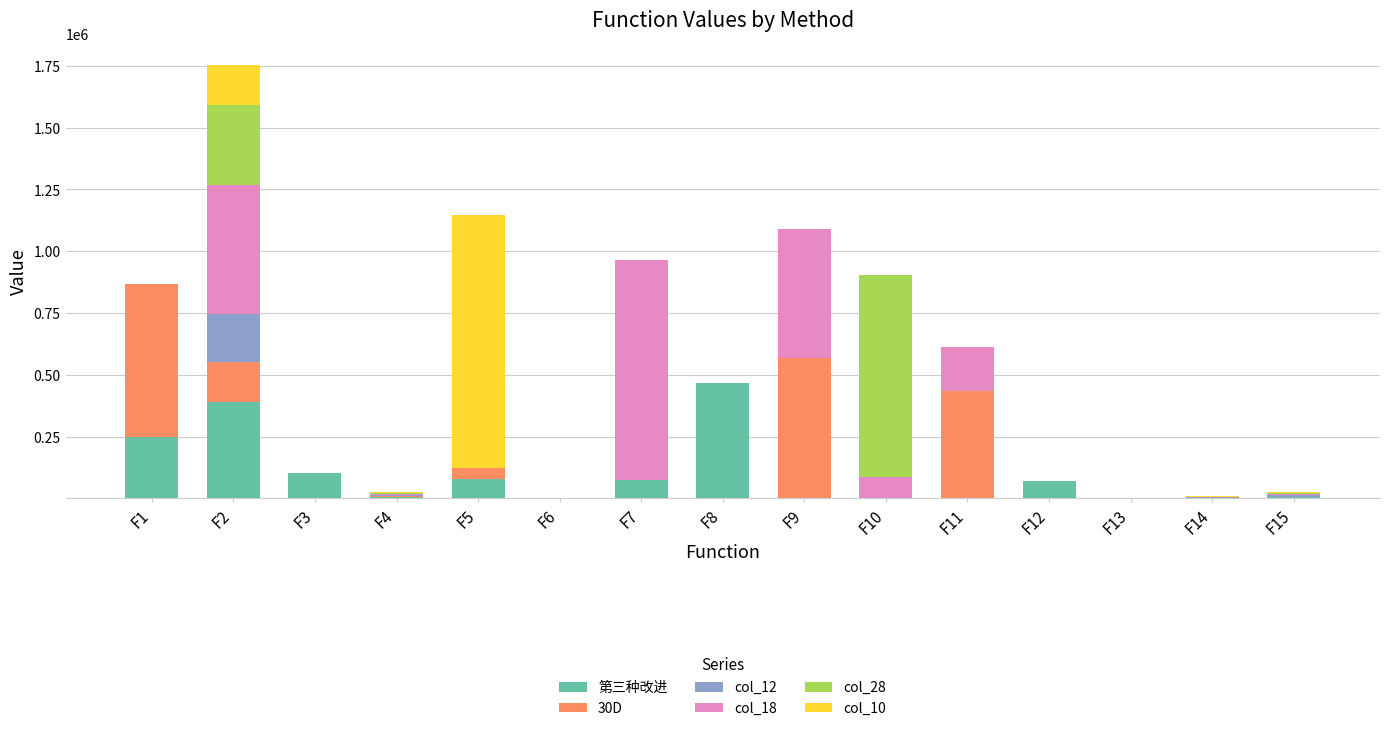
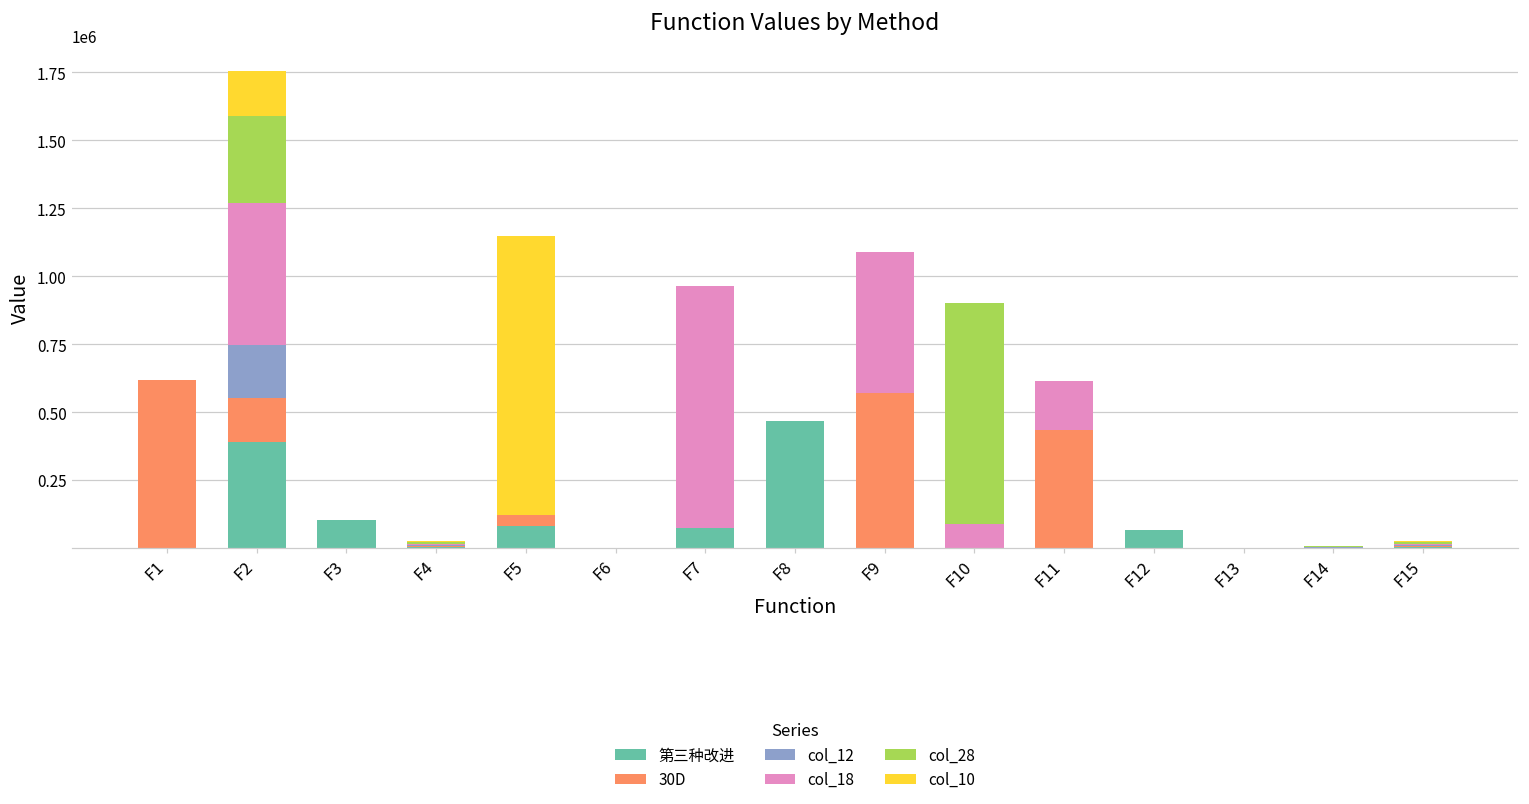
  {
    "第三种改进": {
-     "F1": 250000,
+     "F1": 0,
      "F2": 390000,
      "F3": 100000,
      "F5": 80000,
      "F7": 70000,
      "F8": 470000,
      "F9": 0,
      "F11": 0,
      "F12": 70000
    },
    "30D": {
      "F1": 620000,
      "F2": 160000,
      "F3": 0,
      "F5": 40000,
      "F7": 0,
      "F9": 570000,
      "F11": 430000,
      "F12": 0,
      "F13": 0
    },
    "col_12": {
      "F1": 0,
      "F2": 190000,
      "F3": 0,
      "F5": 0,
      "F7": 0,
      "F9": 0,
      "F11": 0,
      "F12": 0,
      "F13": 0
    },
    "col_18": {
      "F1": 0,
      "F2": 520000,
      "F3": 0,
      "F5": 0,
      "F7": 890000,
      "F9": 520000,
      "F10": 90000,
      "F11": 180000,
      "F12": 0,
      "F13": 0
    },
    "col_28": {
      "F1": 0,
      "F2": 320000,
      "F3": 0,
      "F5": 0,
      "F7": 0,
      "F9": 0,
      "F10": 820000,
      "F11": 0,
      "F12": 0,
      "F13": 0
    },
    "col_10": {
      "F1": 0,
      "F2": 160000,
      "F3": 0,
      "F5": 1030000,
      "F7": 0,
      "F9": 0,
      "F11": 0,
      "F12": 0,
      "F13": 0
    }
  }
